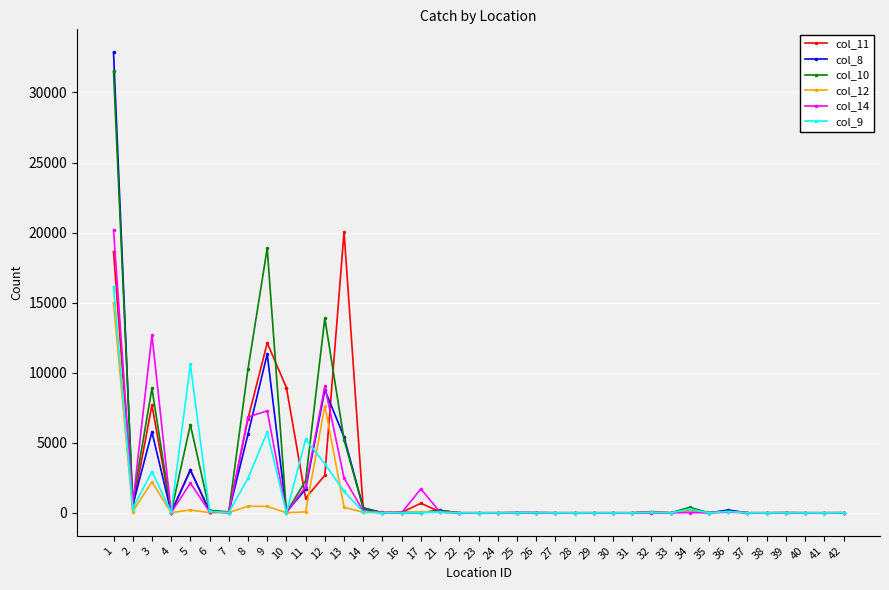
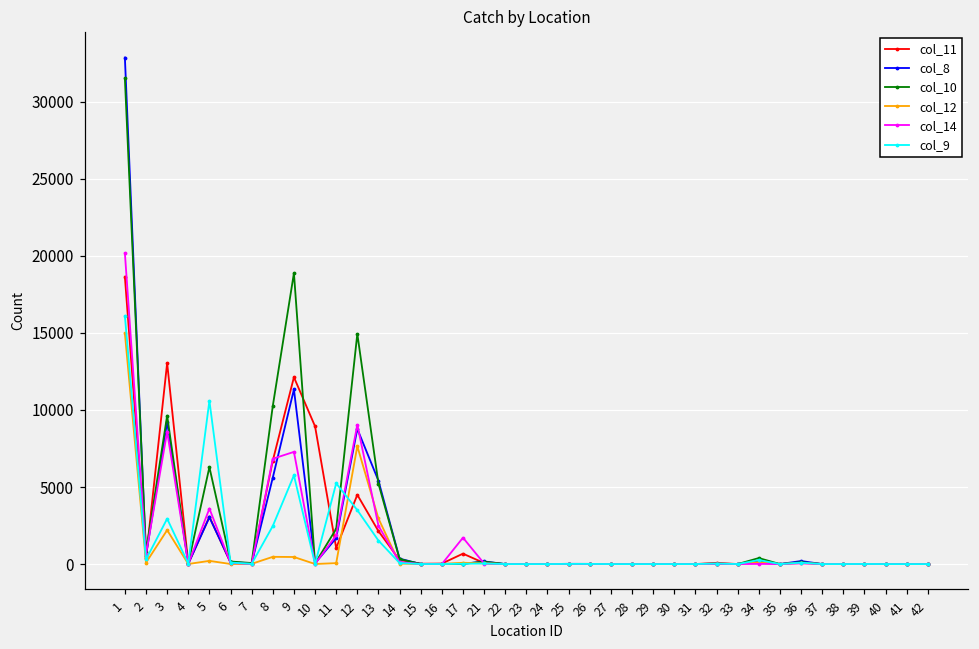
  {
    "col_11": {
      "1": 18600,
-     "3": 7700,
+     "3": 13000,
      "9": 12100,
      "10": 8900,
      "11": 1000,
-     "12": 2700,
-     "13": 20100,
+     "12": 4500,
+     "13": 2100,
      "17": 700
    },
    "col_8": {
      "1": 32900,
-     "3": 5800,
+     "3": 9200,
      "8": 5600,
      "9": 11300,
      "12": 8800,
      "13": 5400
    },
    "col_10": {
      "1": 31500,
-     "3": 8900,
+     "3": 9600,
      "5": 6300,
      "8": 10300,
      "9": 18900,
      "11": 2300,
-     "12": 13900,
+     "12": 14900,
      "13": 5200
    },
    "col_12": {
      "1": 15000,
      "2": 100,
      "3": 2200,
      "5": 200,
      "8": 500,
      "9": 500,
      "11": 100,
      "12": 7600,
-     "13": 400
+     "13": 3000
    },
    "col_14": {
      "1": 20200,
-     "3": 12700,
-     "5": 2100,
+     "3": 8600,
+     "5": 3600,
      "9": 7300,
      "12": 9000,
      "13": 2500,
      "17": 1700
    },
    "col_9": {
      "1": 16100,
      "3": 2900,
      "5": 10600,
      "8": 2500,
      "9": 5800,
      "11": 5200,
      "12": 3500,
      "13": 1500
    }
  }
